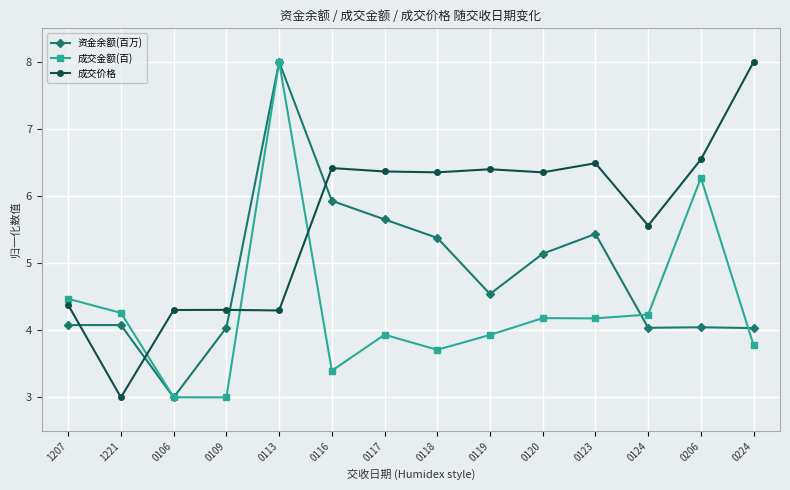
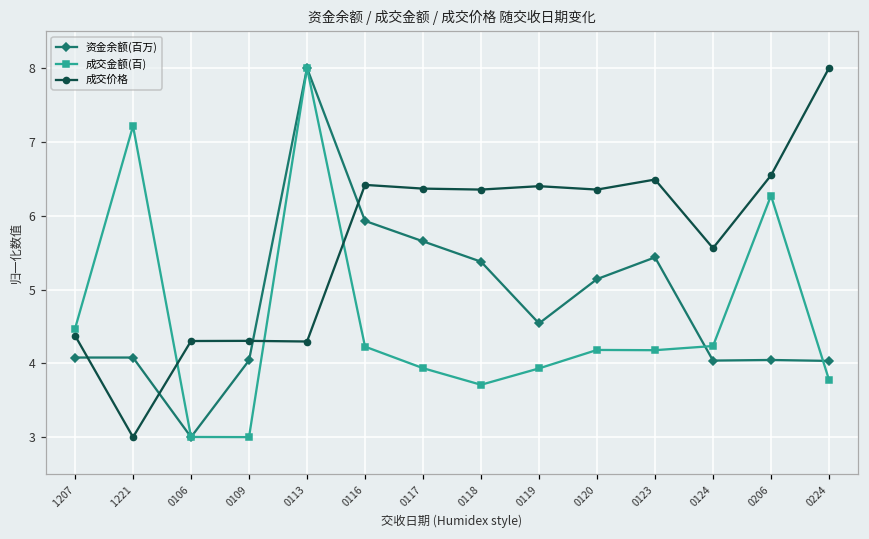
  {
    "成交金额(百)": {
      "1207": 4.5,
-     "1221": 4.3,
+     "1221": 7.2,
      "0109": 3.0,
-     "0116": 3.4,
+     "0116": 4.2,
      "0117": 3.9,
      "0118": 3.7,
      "0119": 3.9,
      "0120": 4.2,
      "0123": 4.2,
      "0124": 4.2,
      "0206": 6.3,
      "0224": 3.8
    }
  }
